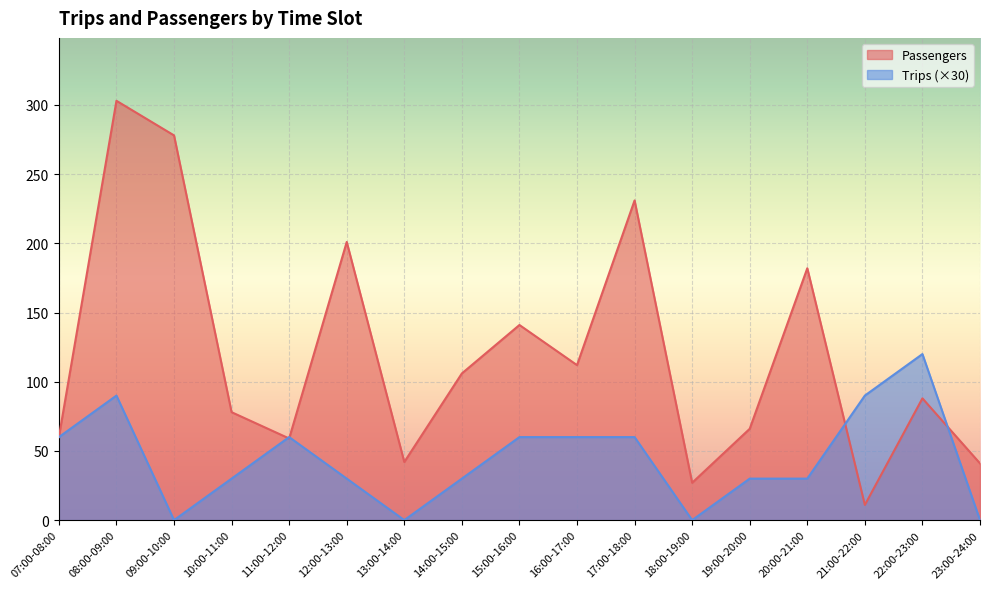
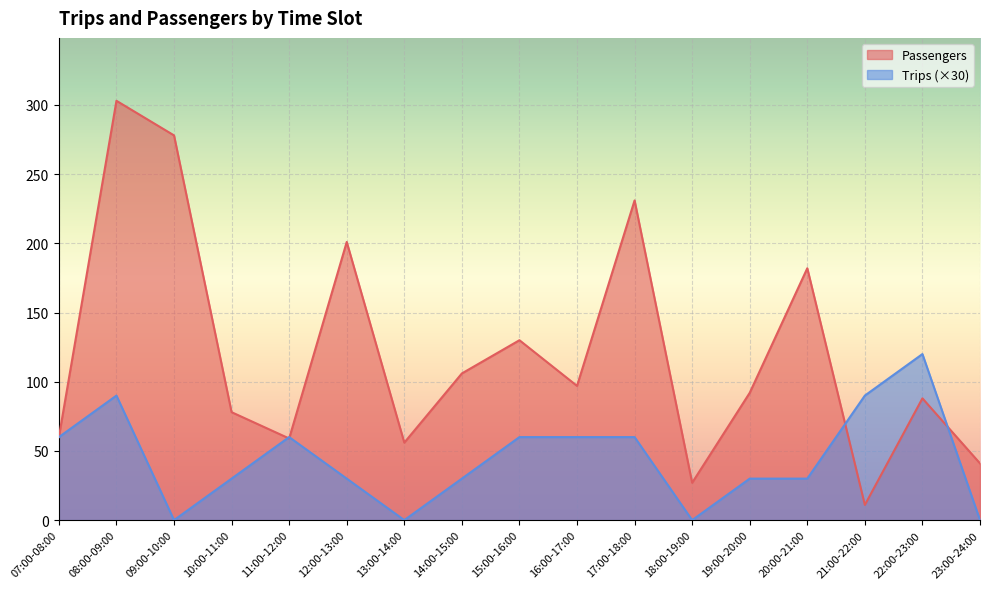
  {
    "Passengers": {
      "08:00-09:00": 303,
      "09:00-10:00": 278,
      "10:00-11:00": 78,
      "12:00-13:00": 201,
-     "13:00-14:00": 42,
+     "13:00-14:00": 56,
      "14:00-15:00": 106,
-     "15:00-16:00": 141,
-     "16:00-17:00": 112,
+     "15:00-16:00": 130,
+     "16:00-17:00": 97,
      "17:00-18:00": 231,
      "18:00-19:00": 27,
-     "19:00-20:00": 66,
+     "19:00-20:00": 92,
      "20:00-21:00": 182,
      "21:00-22:00": 11,
      "22:00-23:00": 88,
      "23:00-24:00": 41
    },
    "Trips (×30)": {
      "08:00-09:00": 90,
      "09:00-10:00": 0,
      "10:00-11:00": 30,
      "12:00-13:00": 30,
      "13:00-14:00": 0,
      "14:00-15:00": 30,
      "15:00-16:00": 60,
      "16:00-17:00": 60,
      "17:00-18:00": 60,
      "18:00-19:00": 0,
      "19:00-20:00": 30,
      "20:00-21:00": 30,
      "21:00-22:00": 90,
      "22:00-23:00": 120,
      "23:00-24:00": 0
    }
  }
